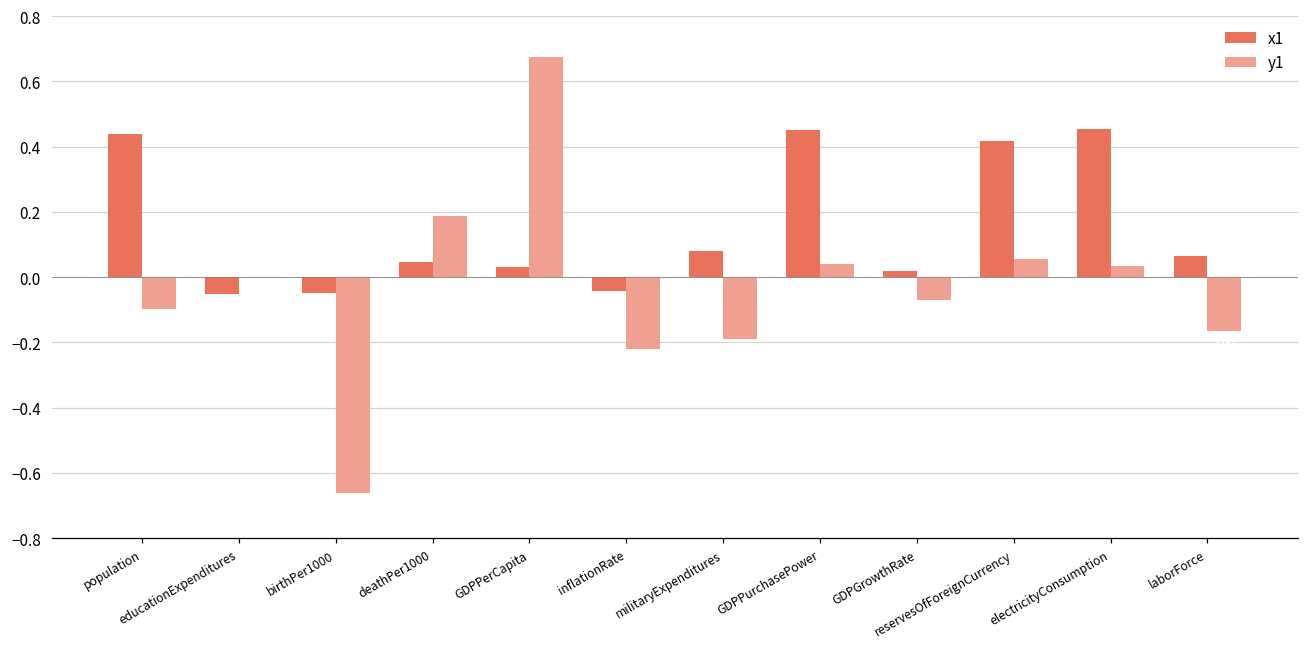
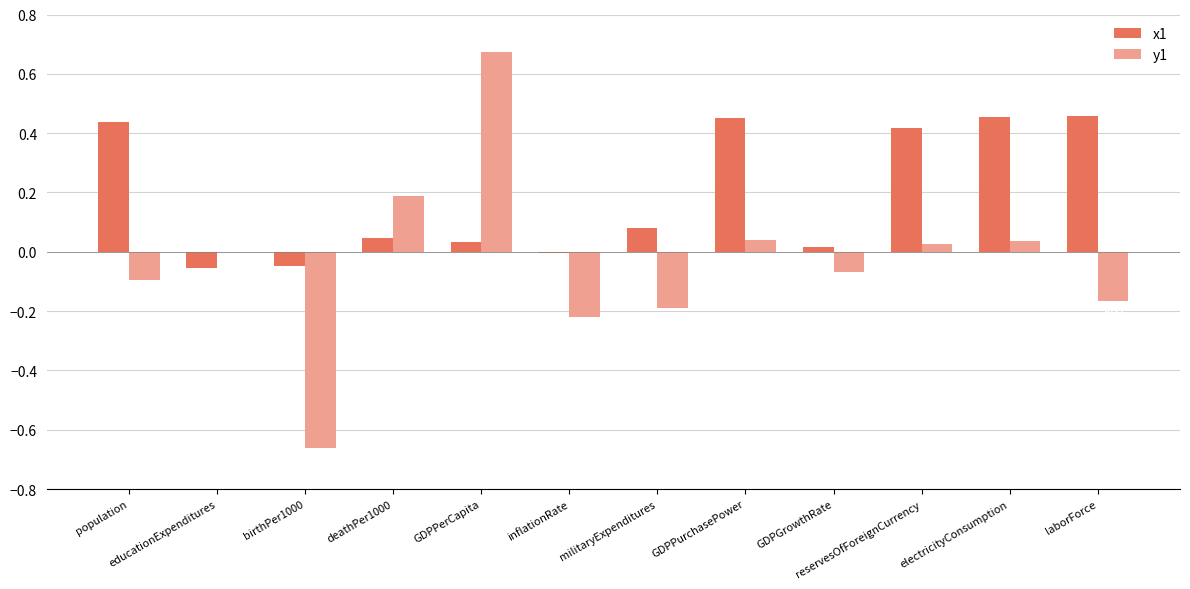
  {
    "x1": {
      "population": 0.44,
      "educationExpenditures": -0.05,
      "birthPer1000": -0.05,
      "deathPer1000": 0.05,
      "GDPPerCapita": 0.03,
-     "inflationRate": -0.04,
+     "inflationRate": -0.01,
      "militaryExpenditures": 0.08,
      "GDPPurchasePower": 0.45,
      "GDPGrowthRate": 0.02,
      "reservesOfForeignCurrency": 0.42,
      "electricityConsumption": 0.45,
-     "laborForce": 0.07
+     "laborForce": 0.46
    },
    "y1": {
      "population": -0.10,
      "birthPer1000": -0.66,
      "deathPer1000": 0.19,
      "GDPPerCapita": 0.67,
      "inflationRate": -0.22,
      "militaryExpenditures": -0.19,
      "GDPPurchasePower": 0.04,
      "GDPGrowthRate": -0.07,
-     "reservesOfForeignCurrency": 0.06,
+     "reservesOfForeignCurrency": 0.02,
      "electricityConsumption": 0.04,
      "laborForce": -0.17
    }
  }
